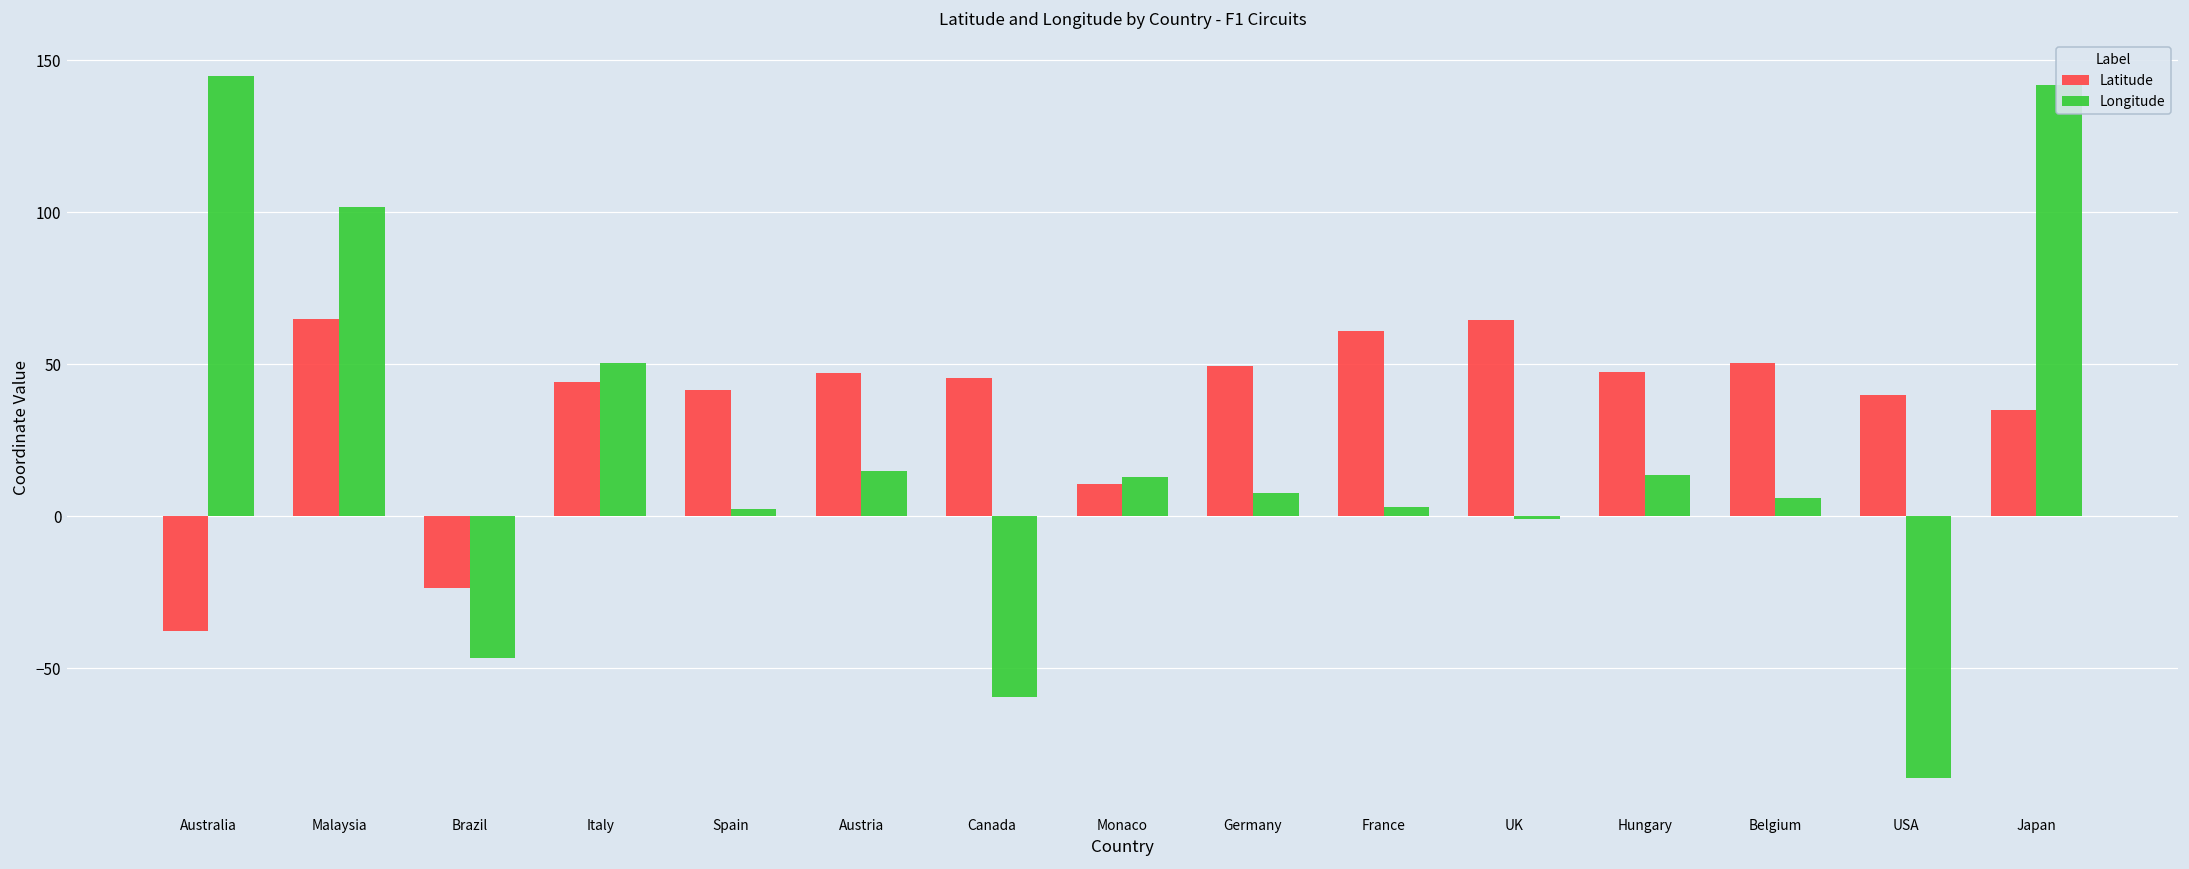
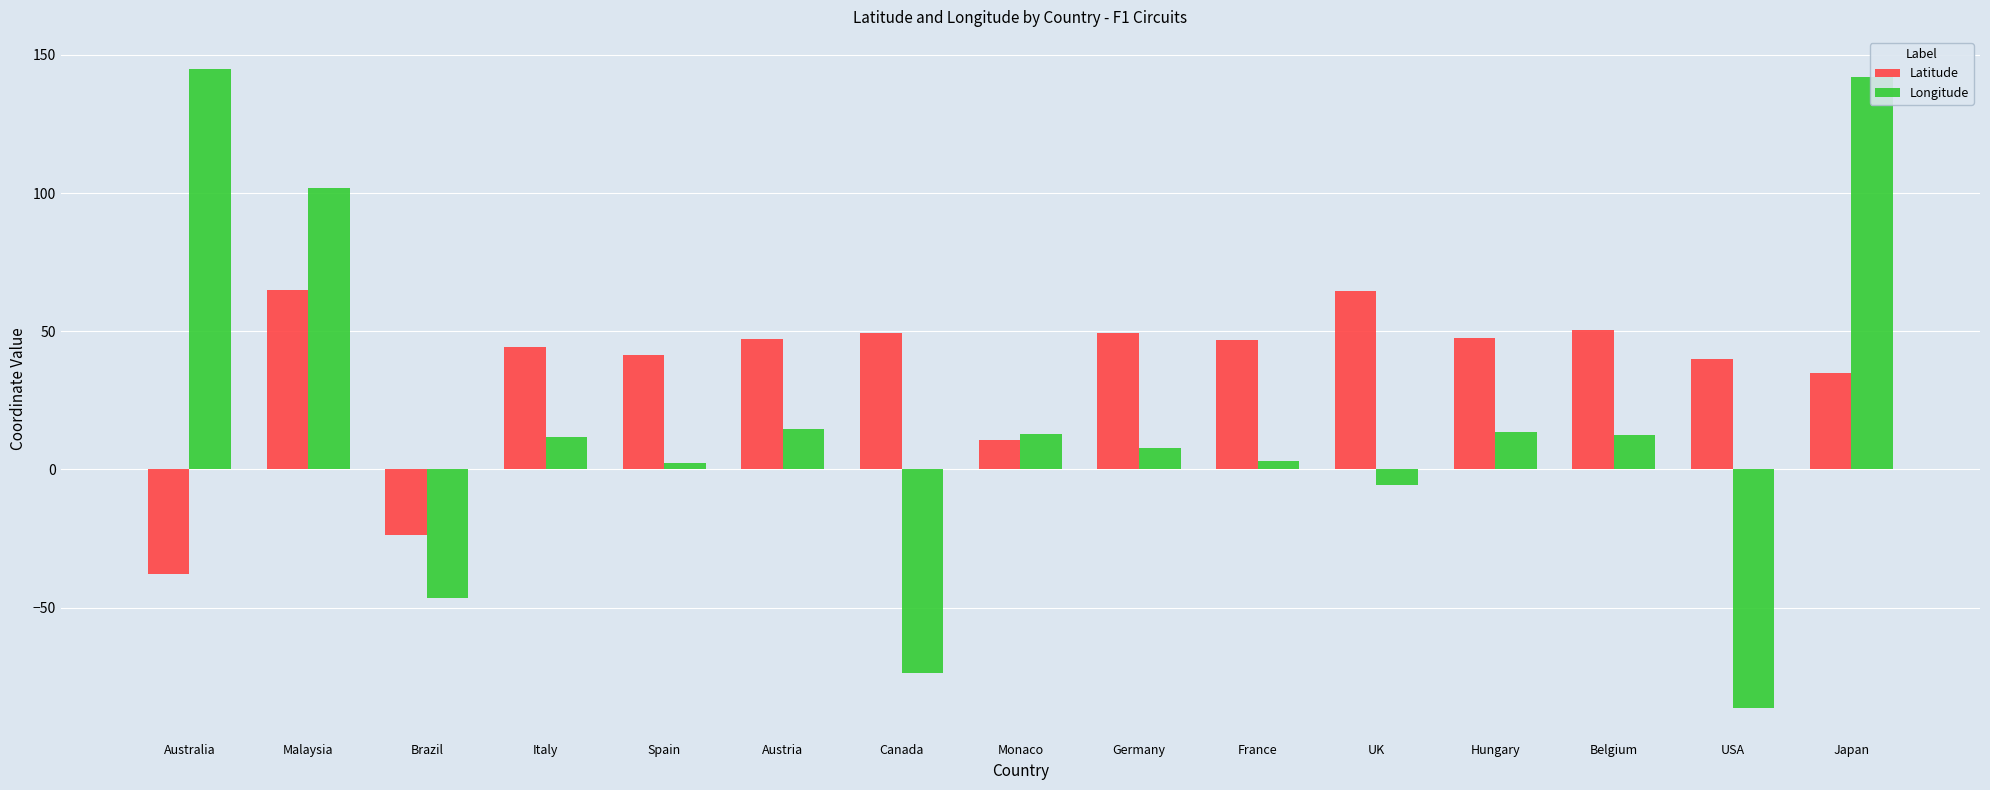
  {
    "Latitude": {
      "Australia": -38,
      "Malaysia": 65,
      "Brazil": -24,
      "Italy": 44,
      "Spain": 42,
      "Austria": 47,
-     "Canada": 46,
+     "Canada": 49,
      "Monaco": 11,
      "Germany": 49,
-     "France": 61,
+     "France": 47,
      "UK": 65,
      "Hungary": 48,
      "Belgium": 50,
      "USA": 40,
      "Japan": 35
    },
    "Longitude": {
      "Australia": 145,
      "Malaysia": 102,
      "Brazil": -47,
-     "Italy": 50,
+     "Italy": 12,
      "Spain": 2,
      "Austria": 15,
-     "Canada": -60,
+     "Canada": -74,
      "Monaco": 13,
      "Germany": 8,
      "France": 3,
-     "UK": -1,
+     "UK": -6,
      "Hungary": 14,
-     "Belgium": 6,
+     "Belgium": 13,
      "USA": -86
    }
  }
